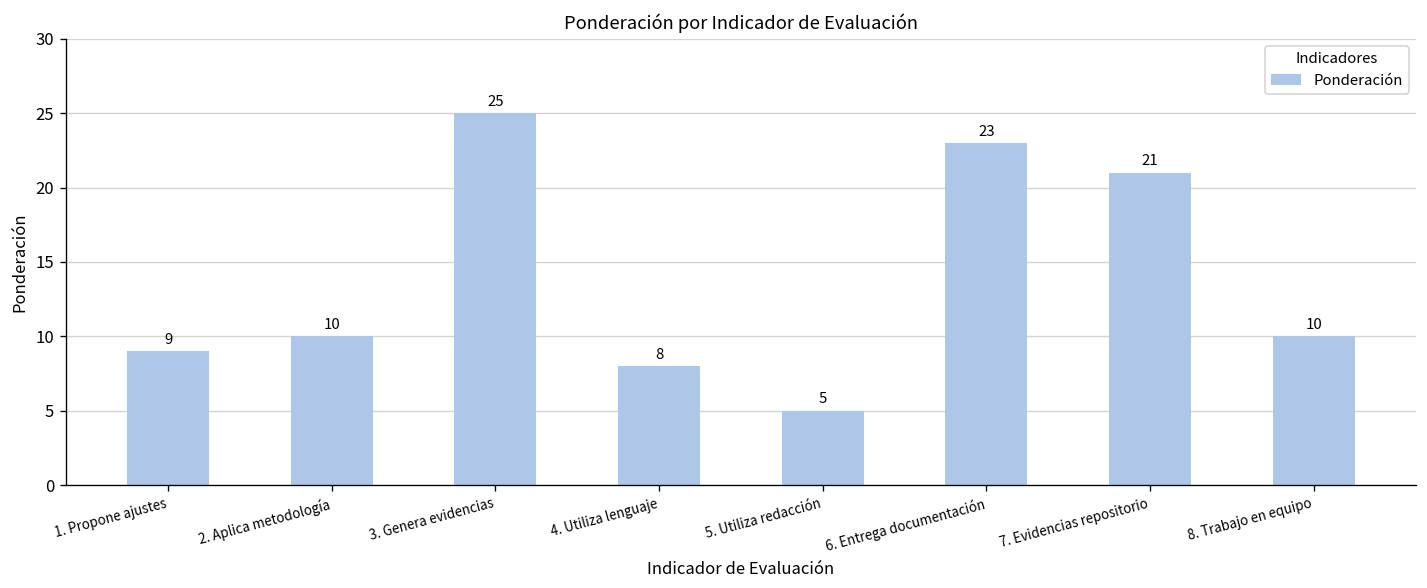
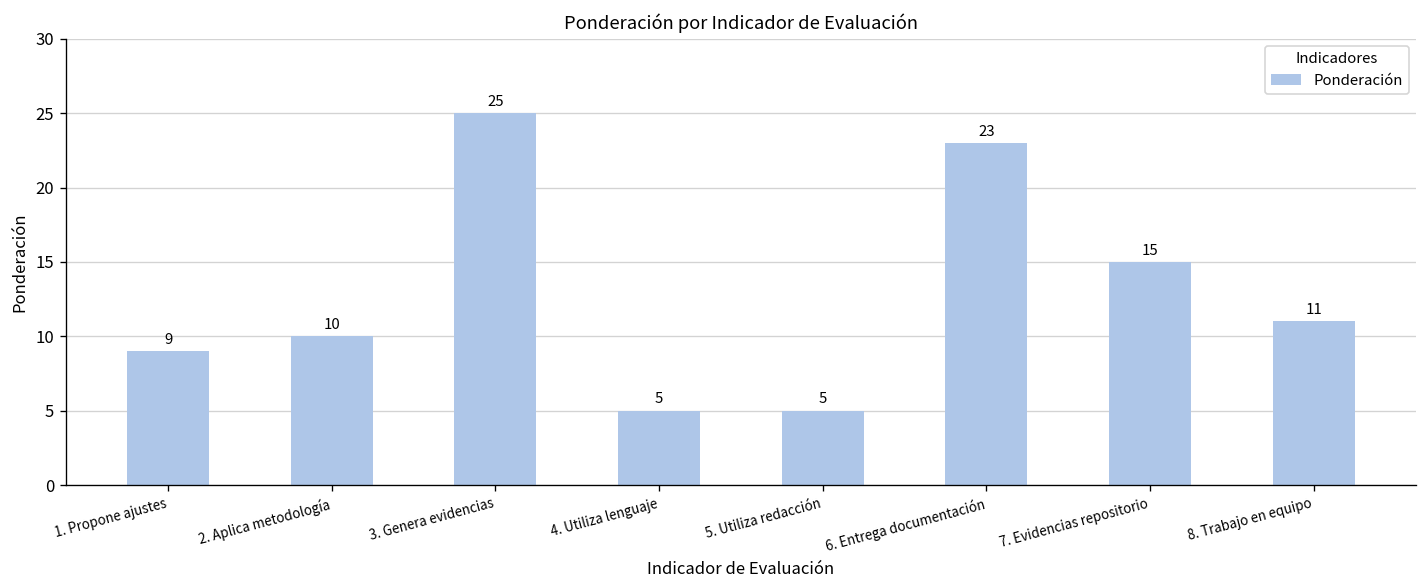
  {
    "1. Propone ajustes": 9,
    "2. Aplica metodología": 10,
    "3. Genera evidencias": 25,
-   "4. Utiliza lenguaje": 8,
+   "4. Utiliza lenguaje": 5,
    "5. Utiliza redacción": 5,
    "6. Entrega documentación": 23,
-   "7. Evidencias repositorio": 21,
-   "8. Trabajo en equipo": 10
+   "7. Evidencias repositorio": 15,
+   "8. Trabajo en equipo": 11
  }
